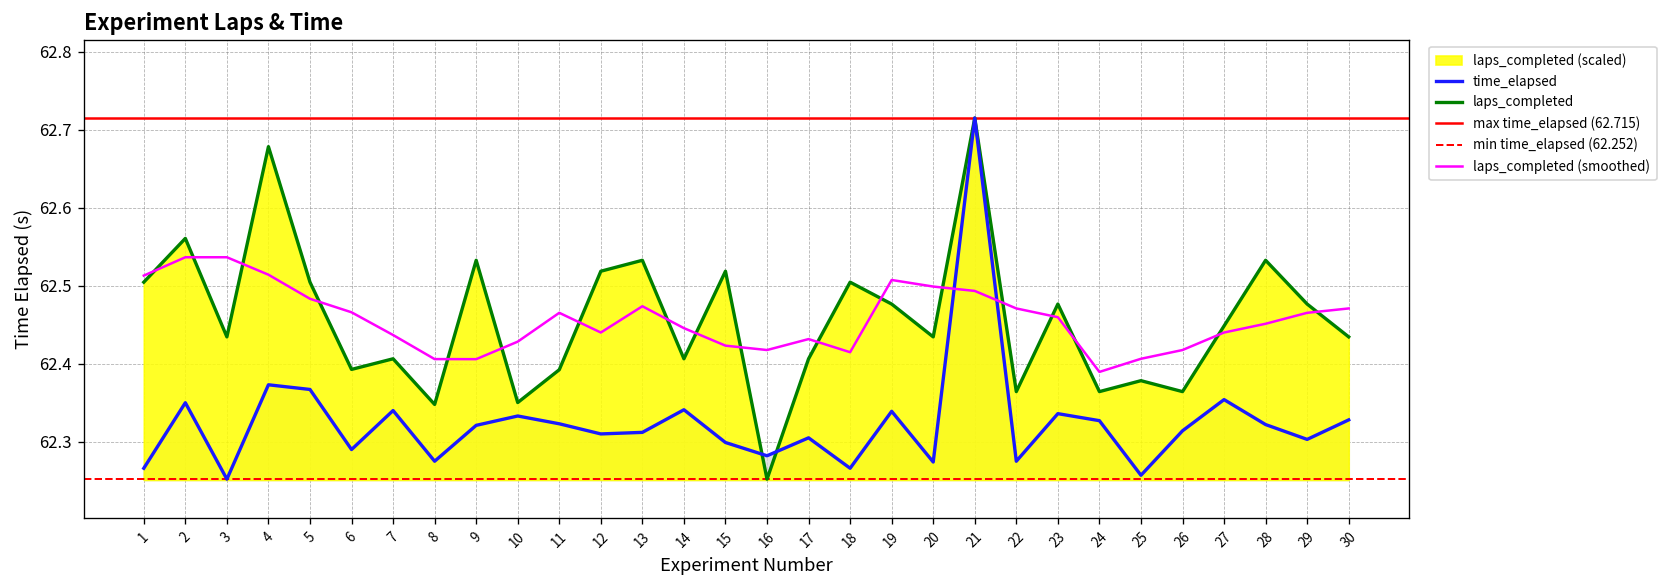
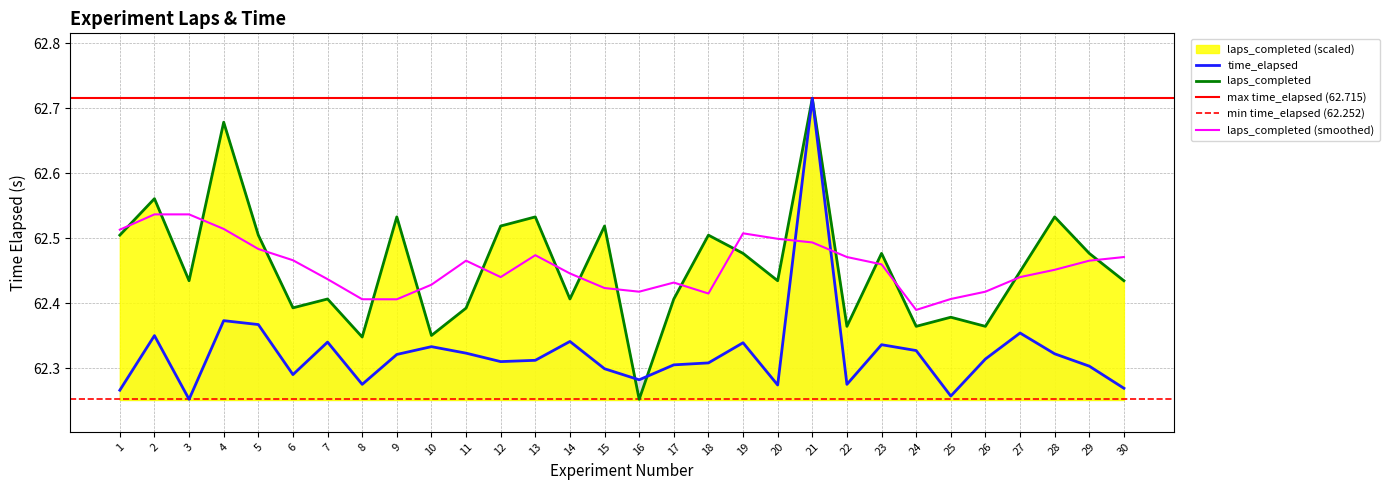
  {
    "time_elapsed": {
      "1": 62.27,
      "2": 62.35,
      "3": 62.25,
      "4": 62.37,
      "5": 62.37,
      "6": 62.29,
      "7": 62.34,
      "8": 62.28,
      "9": 62.32,
      "10": 62.33,
      "11": 62.32,
      "12": 62.31,
      "13": 62.31,
      "14": 62.34,
      "15": 62.30,
      "16": 62.28,
      "17": 62.31,
-     "18": 62.27,
+     "18": 62.31,
      "19": 62.34,
      "20": 62.27,
      "22": 62.28,
      "23": 62.34,
      "24": 62.33,
      "25": 62.26,
      "26": 62.31,
      "27": 62.35,
      "28": 62.32,
      "29": 62.30,
-     "30": 62.33
+     "30": 62.27
    },
    "laps_completed (scaled)": {
      "1": 62.50,
      "2": 62.56,
      "3": 62.43,
      "4": 62.68,
      "5": 62.50,
      "6": 62.39,
      "7": 62.41,
      "8": 62.35,
      "9": 62.53,
      "10": 62.35,
      "11": 62.39,
      "12": 62.52,
      "13": 62.53,
      "14": 62.41,
      "15": 62.52,
      "16": 62.25,
      "17": 62.41,
      "18": 62.50,
      "19": 62.48,
      "20": 62.43,
      "22": 62.36,
      "23": 62.48,
      "24": 62.36,
      "25": 62.38,
      "26": 62.36,
      "27": 62.45,
      "28": 62.53,
      "29": 62.48,
      "30": 62.43
    },
    "laps_completed (smoothed)": {
      "1": 62.51,
      "2": 62.54,
      "3": 62.54,
      "4": 62.51,
      "5": 62.48,
      "6": 62.47,
      "7": 62.44,
      "8": 62.41,
      "9": 62.41,
      "10": 62.43,
      "11": 62.47,
      "12": 62.44,
      "13": 62.47,
      "14": 62.45,
      "15": 62.42,
      "16": 62.42,
      "17": 62.43,
      "18": 62.41,
      "19": 62.51,
      "20": 62.50,
      "21": 62.49,
      "22": 62.47,
      "23": 62.46,
      "24": 62.39,
      "25": 62.41,
      "26": 62.42,
      "27": 62.44,
      "28": 62.45,
      "29": 62.47,
      "30": 62.47
    }
  }
